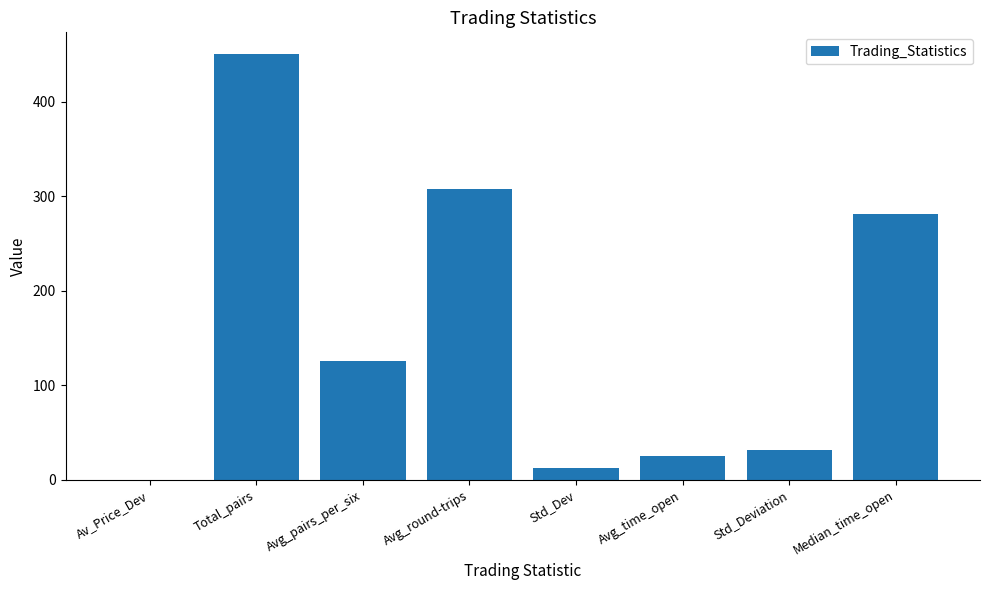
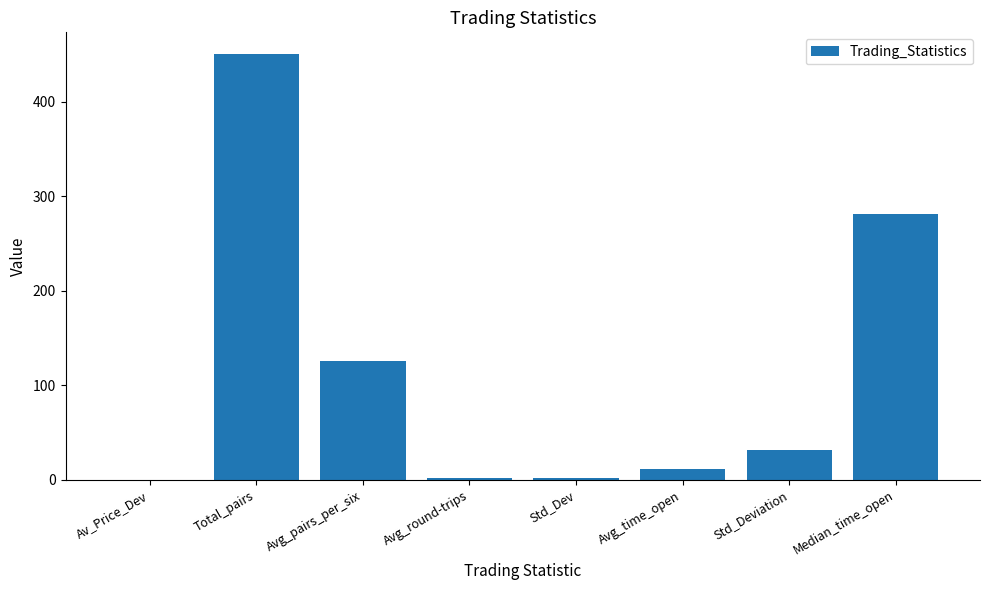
  {
    "Total_pairs": 450,
    "Avg_pairs_per_six": 130,
-   "Avg_round-trips": 310,
-   "Std_Dev": 10,
-   "Avg_time_open": 20,
+   "Avg_round-trips": 0,
+   "Std_Dev": 0,
+   "Avg_time_open": 10,
    "Std_Deviation": 30,
    "Median_time_open": 280
  }
